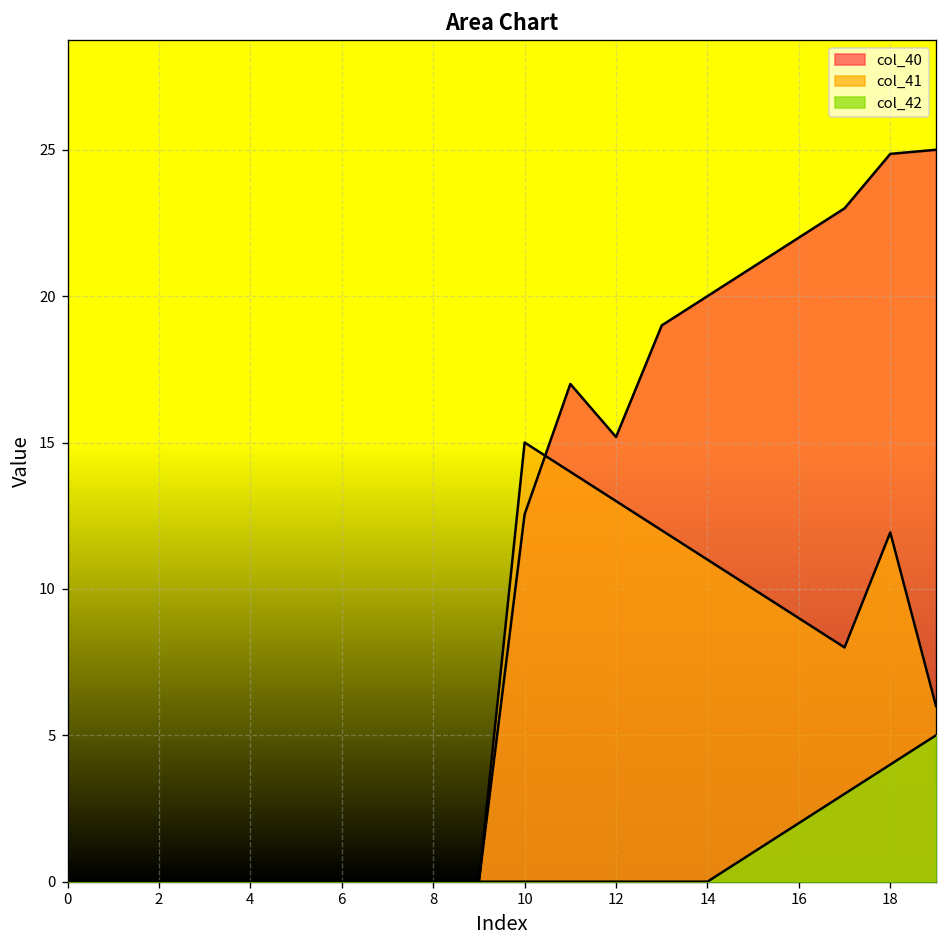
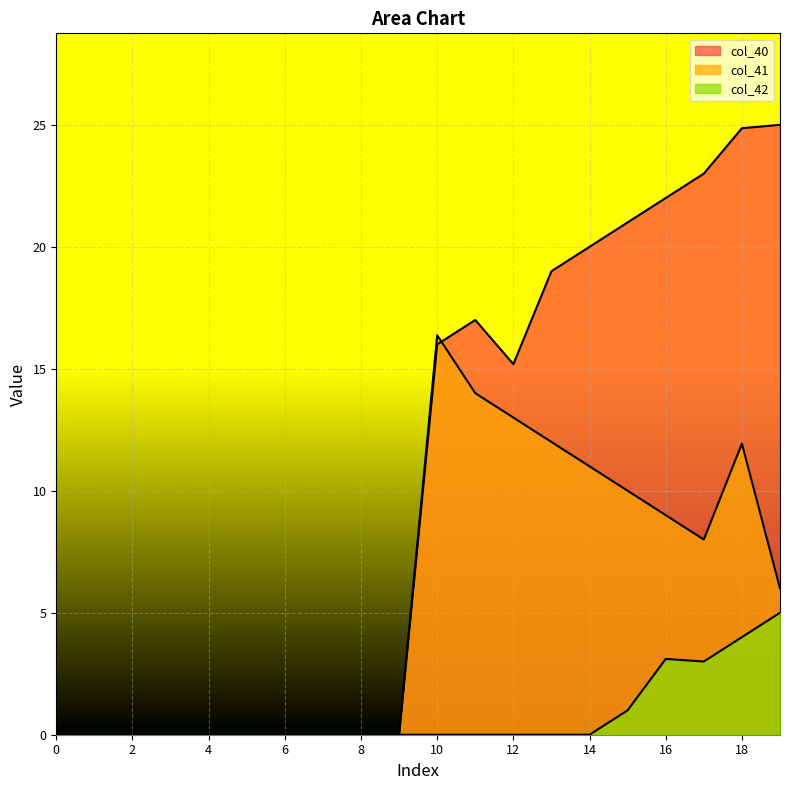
  {
    "col_40": {
-     "10": 12.5,
+     "10": 16.0,
      "12": 15.2,
      "14": 20.0,
      "16": 22.0,
      "18": 24.9
    },
    "col_41": {
-     "10": 15.0,
+     "10": 16.4,
      "12": 13.0,
      "14": 11.0,
      "16": 9.0,
      "18": 11.9
    },
    "col_42": {
      "10": 0.0,
      "12": 0.0,
      "14": 0.0,
-     "16": 2.0,
+     "16": 3.1,
      "18": 4.0
    }
  }
